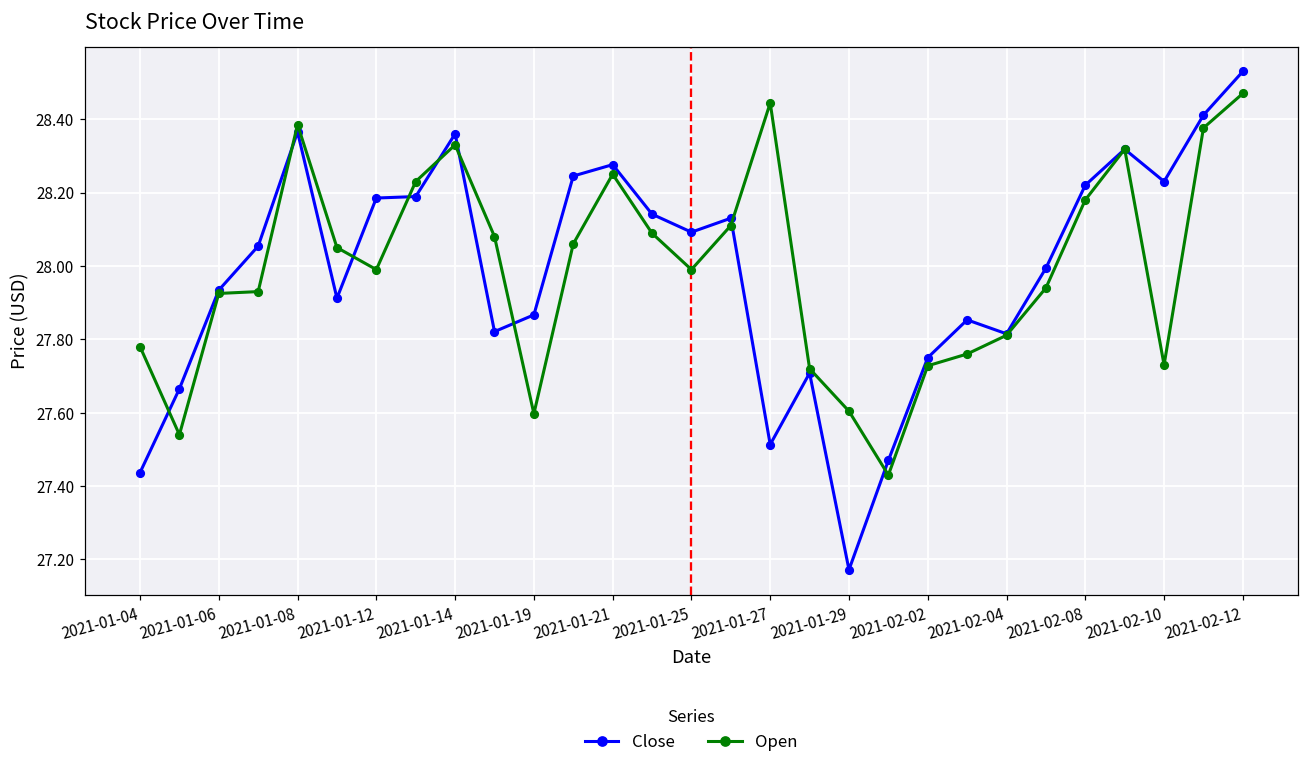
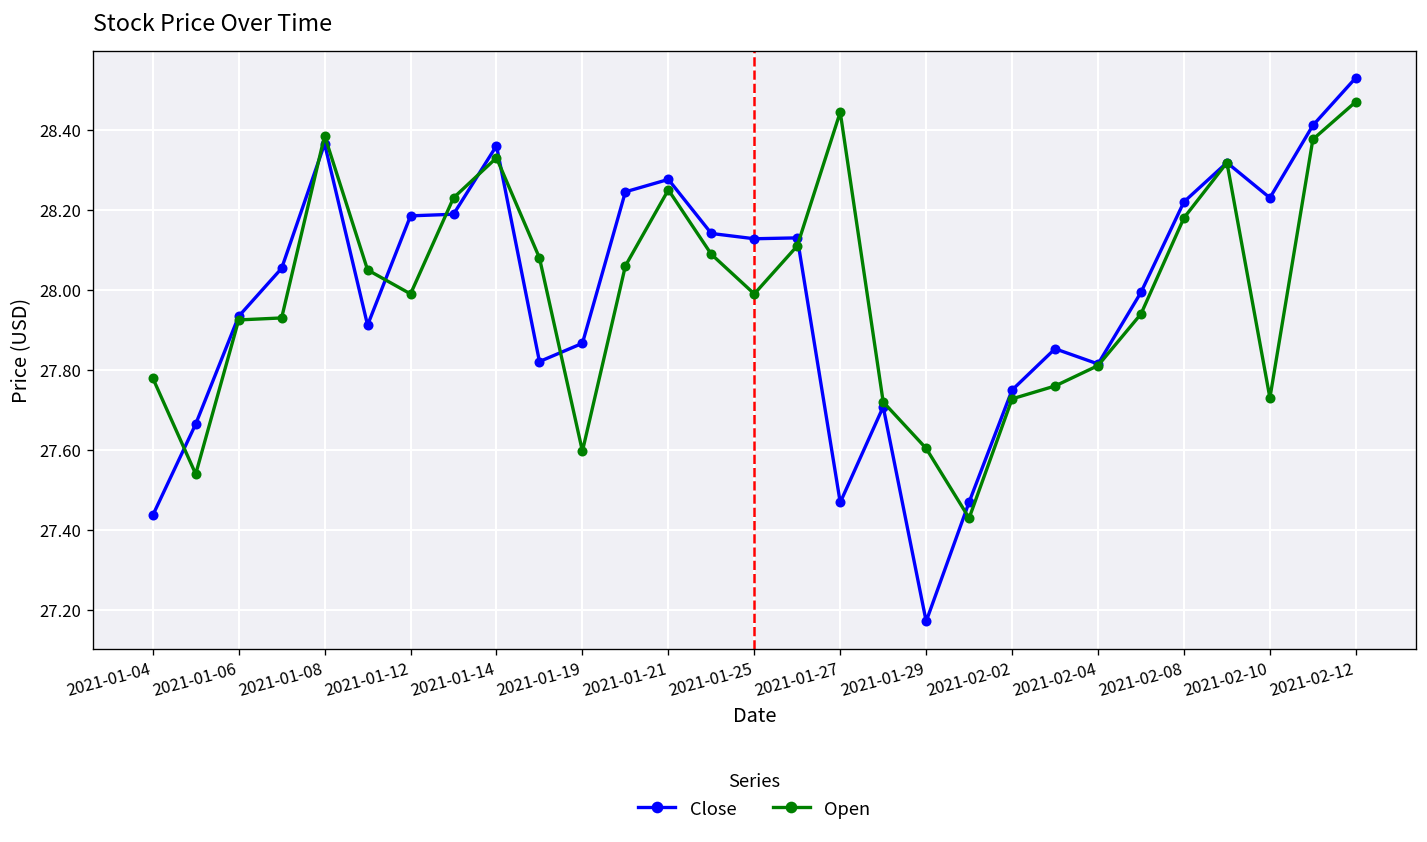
  {
    "Close": {
      "2021-01-04": 27.44,
      "2021-01-06": 27.93,
      "2021-01-08": 28.36,
      "2021-01-12": 28.18,
      "2021-01-14": 28.36,
      "2021-01-19": 27.87,
      "2021-01-21": 28.28,
-     "2021-01-25": 28.09,
-     "2021-01-27": 27.51,
+     "2021-01-25": 28.13,
+     "2021-01-27": 27.47,
      "2021-01-29": 27.17,
      "2021-02-02": 27.75,
      "2021-02-08": 28.22,
      "2021-02-10": 28.23,
      "2021-02-12": 28.53
    },
    "Open": {
      "2021-01-04": 27.78,
      "2021-01-06": 27.92,
      "2021-01-08": 28.39,
      "2021-01-12": 27.99,
      "2021-01-14": 28.33,
      "2021-01-19": 27.60,
      "2021-01-21": 28.25,
      "2021-01-25": 27.99,
      "2021-01-27": 28.44,
      "2021-01-29": 27.60,
      "2021-02-02": 27.73,
      "2021-02-08": 28.18,
      "2021-02-10": 27.73,
      "2021-02-12": 28.47
    }
  }
